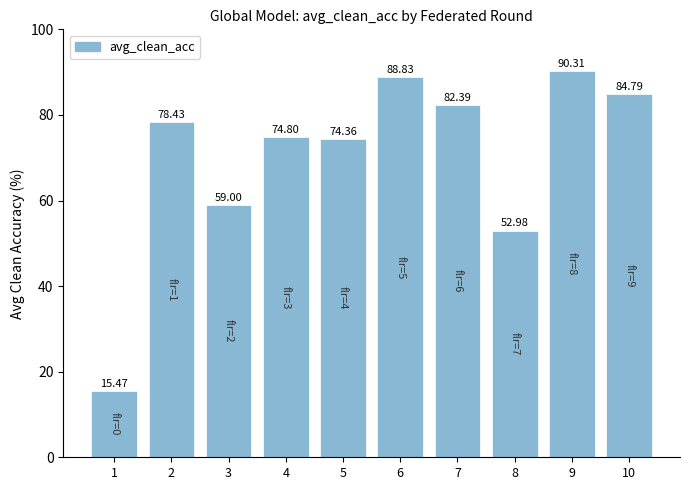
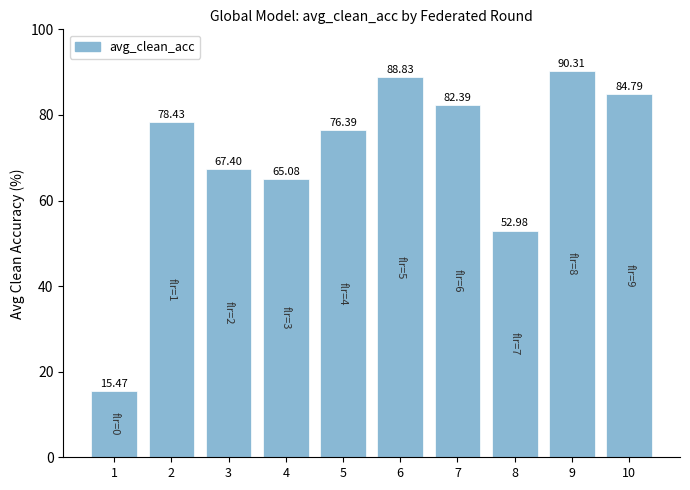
  {
    "1": 15.47,
    "2": 78.43,
-   "3": 59.00,
-   "4": 74.80,
-   "5": 74.36,
+   "3": 67.40,
+   "4": 65.08,
+   "5": 76.39,
    "6": 88.83,
    "7": 82.39,
    "8": 52.98,
    "9": 90.31,
    "10": 84.79
  }
